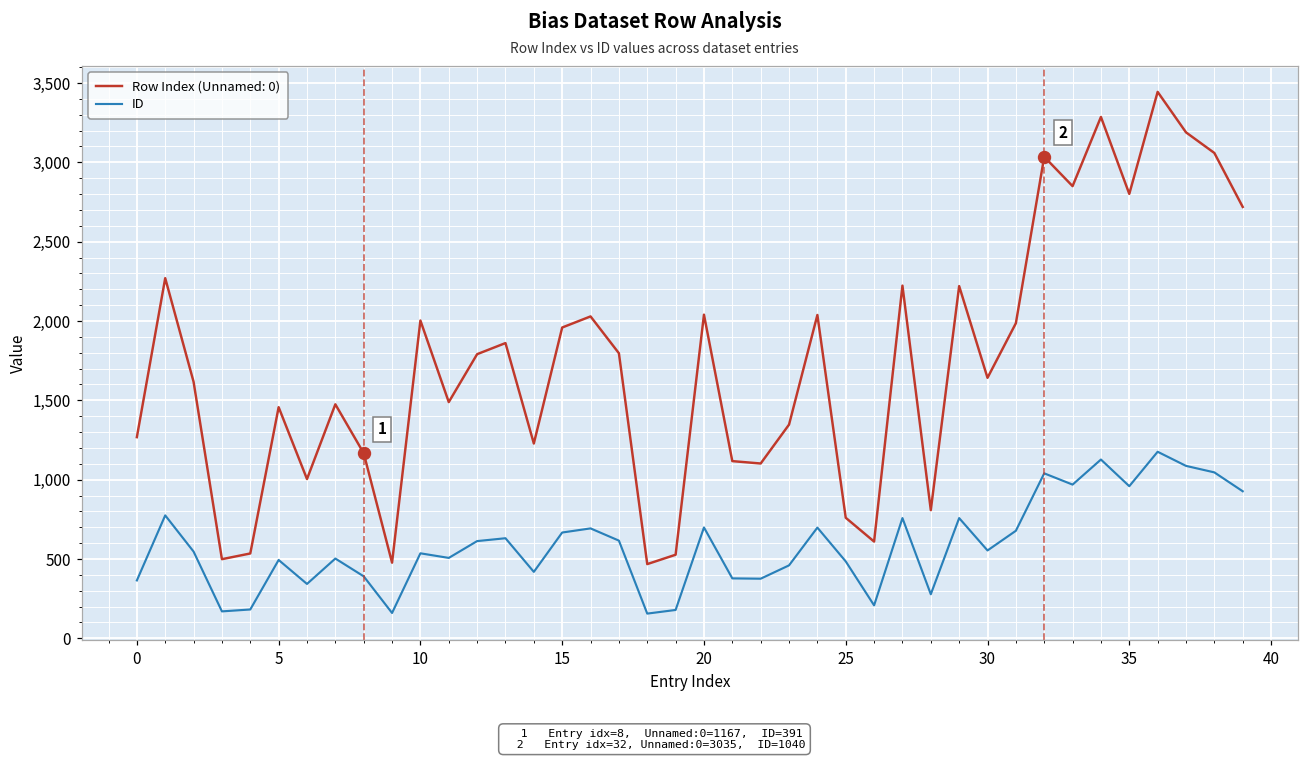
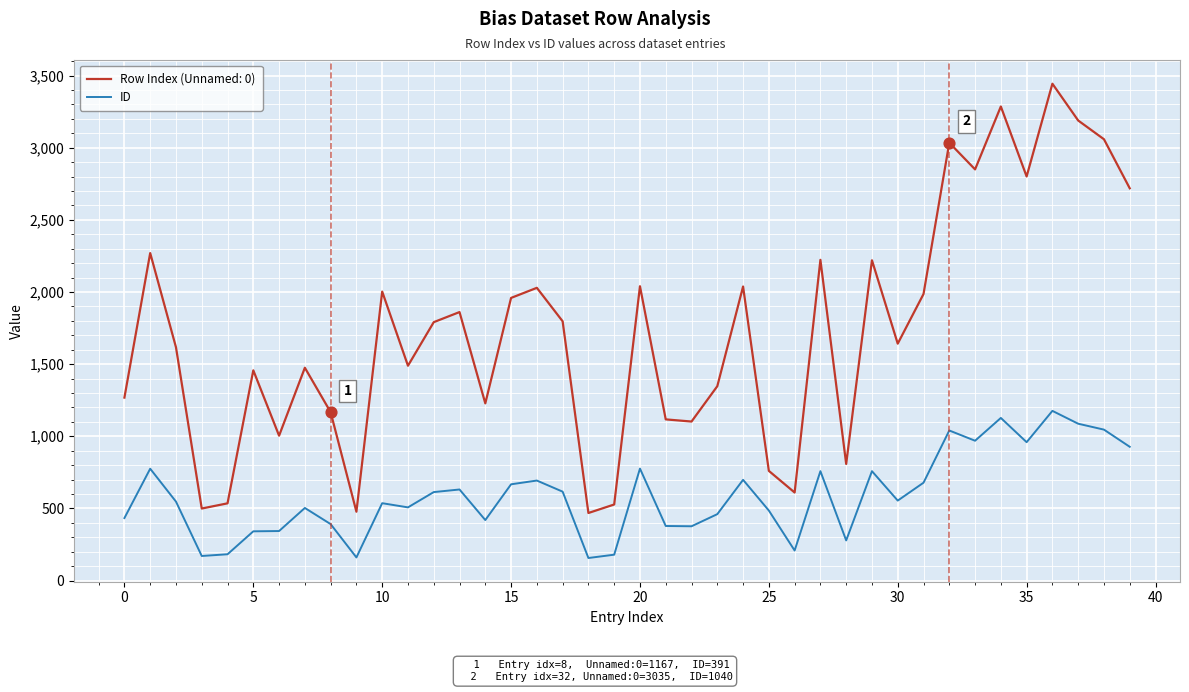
  {
    "ID": {
-     "0": 370,
-     "5": 490,
+     "0": 430,
+     "5": 340,
      "10": 540,
      "15": 670,
-     "20": 700,
+     "20": 780,
      "25": 490,
      "30": 550,
      "35": 960
    }
  }
